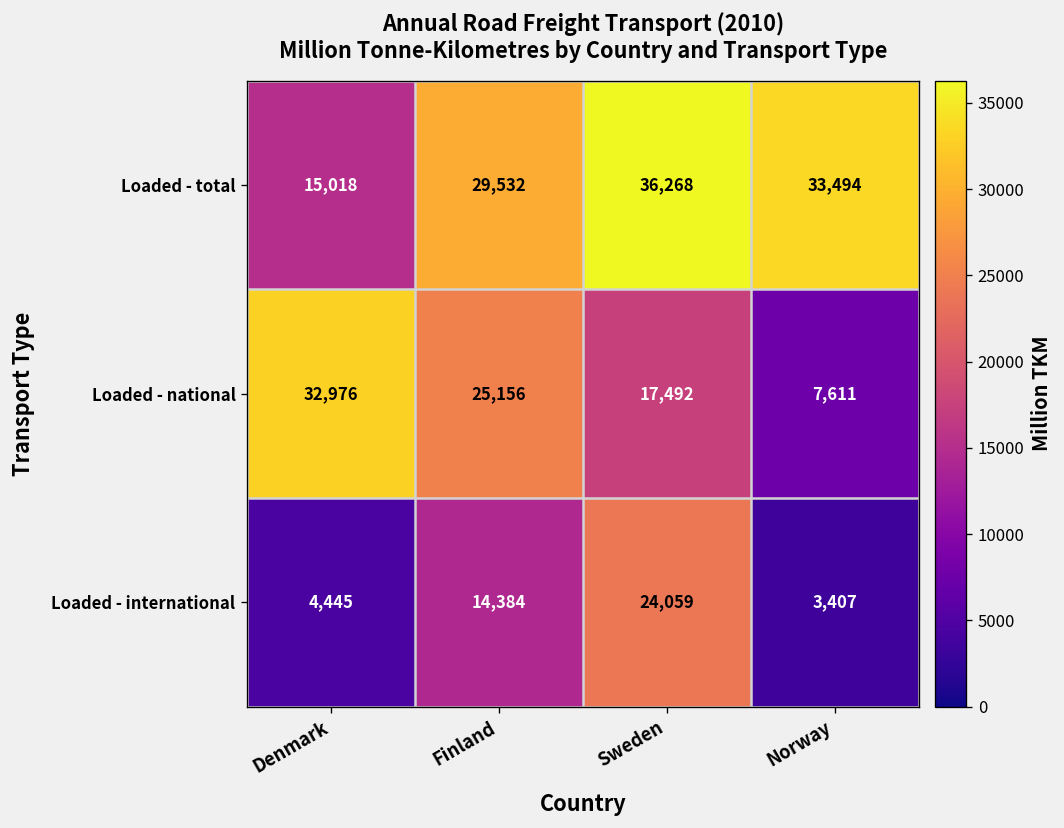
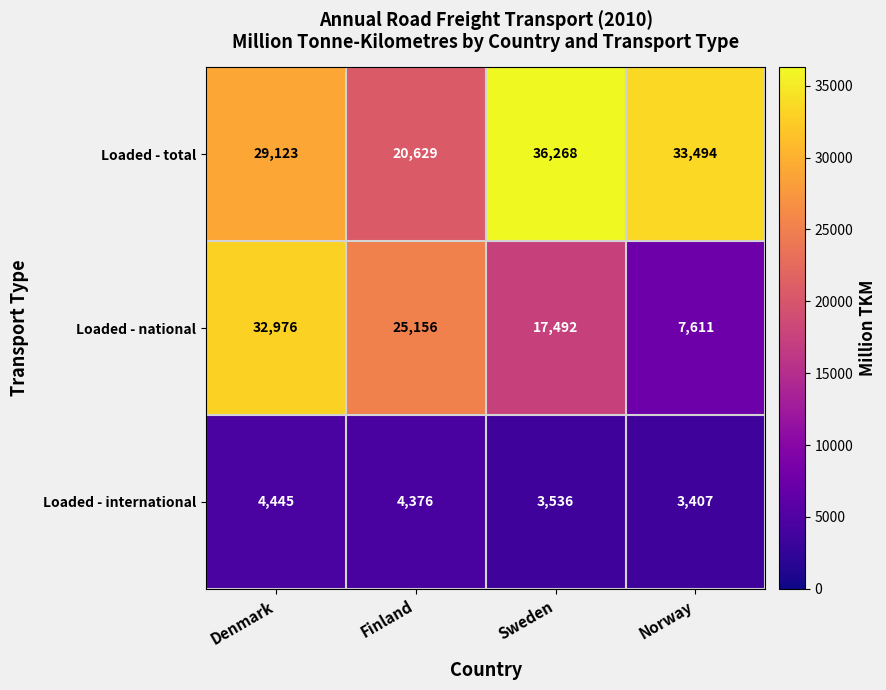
  {
    "Loaded - total": {
-     "Denmark": "15,018",
-     "Finland": "29,532",
+     "Denmark": "29,123",
+     "Finland": "20,629",
      "Sweden": "36,268",
      "Norway": "33,494"
    },
    "Loaded - national": {
      "Denmark": "32,976",
      "Finland": "25,156",
      "Sweden": "17,492",
      "Norway": "7,611"
    },
    "Loaded - international": {
      "Denmark": "4,445",
-     "Finland": "14,384",
-     "Sweden": "24,059",
+     "Finland": "4,376",
+     "Sweden": "3,536",
      "Norway": "3,407"
    }
  }
